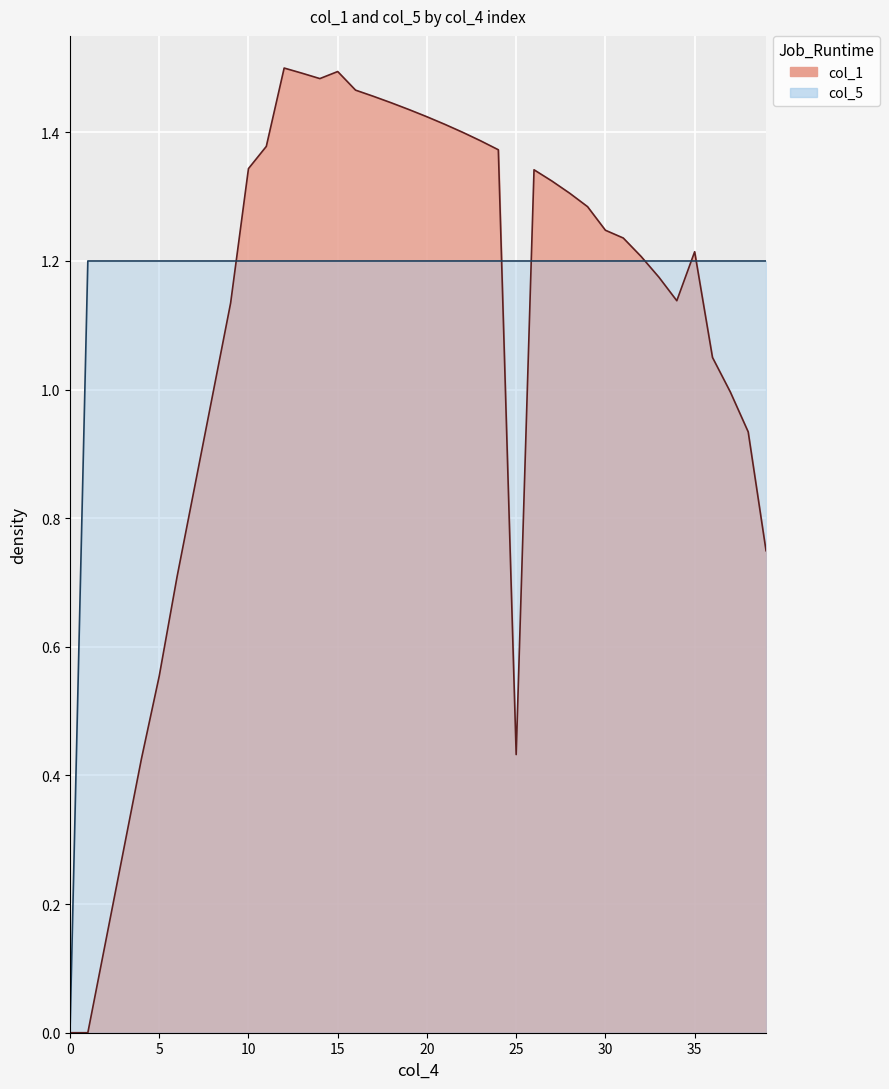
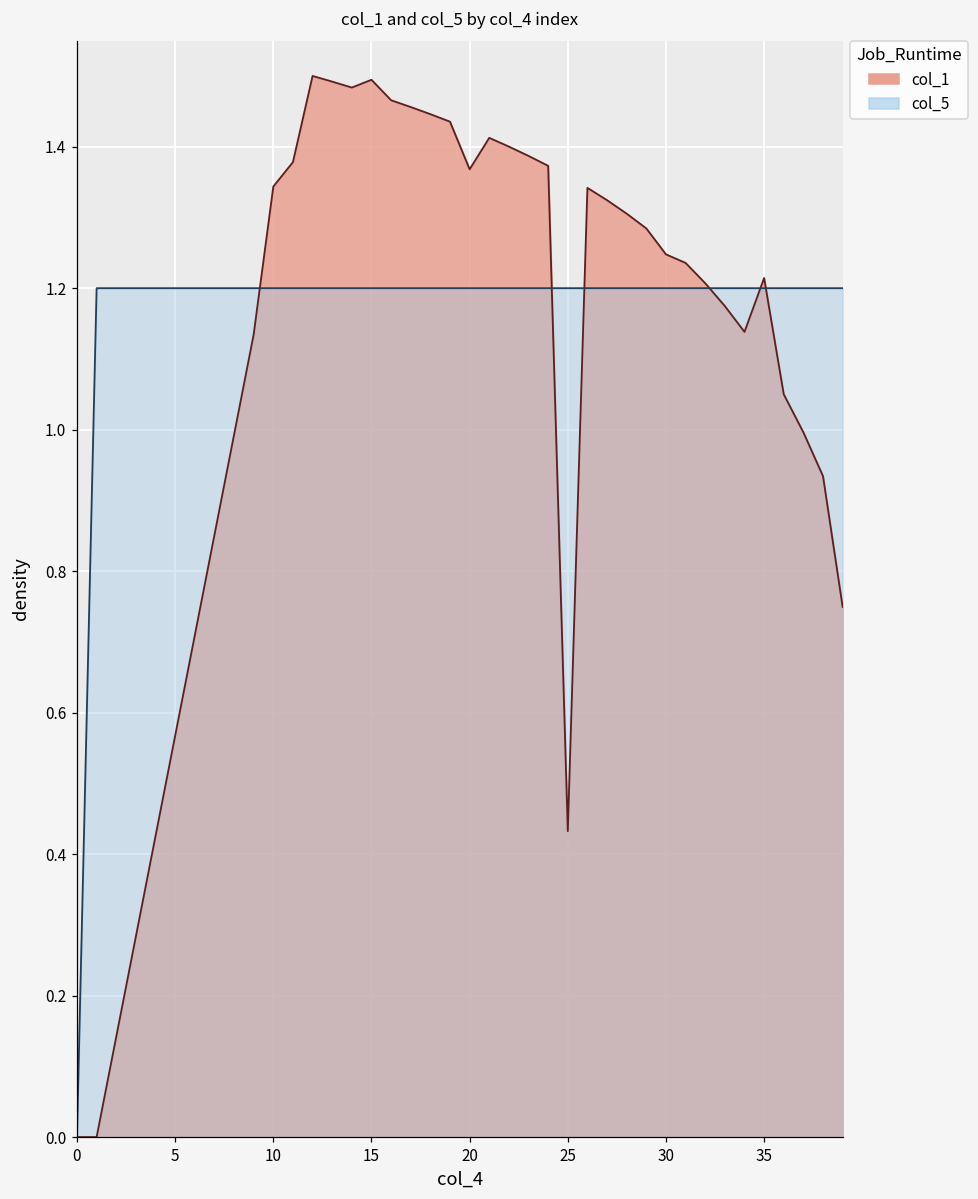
  {
    "col_1": {
-     "5": 0.55,
+     "5": 0.57,
      "10": 1.34,
      "15": 1.49,
-     "20": 1.42,
+     "20": 1.37,
      "25": 0.43,
      "30": 1.25,
      "35": 1.21
    },
    "col_5": {
      "5": 1.20,
      "10": 1.20,
      "15": 1.20,
      "20": 1.20,
      "25": 1.20,
      "30": 1.20,
      "35": 1.20
    }
  }
